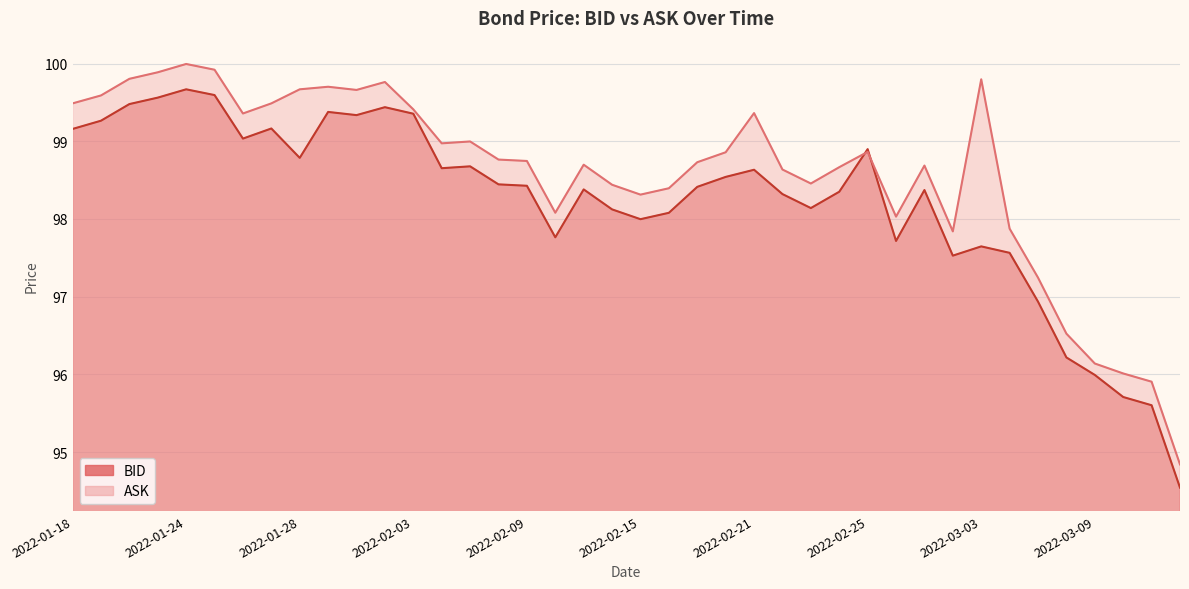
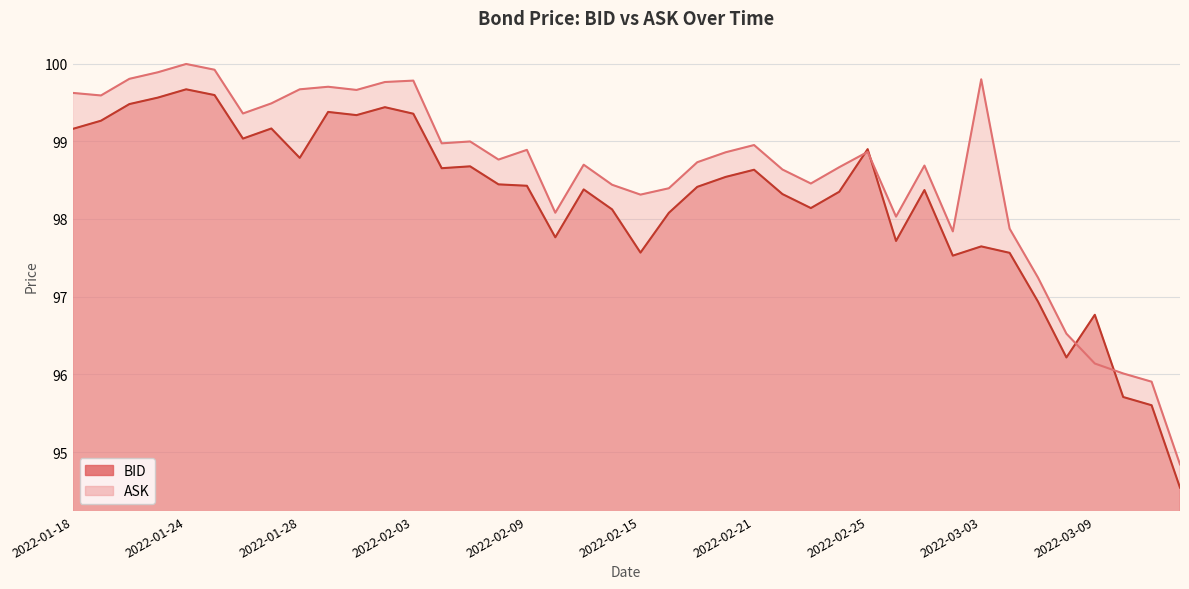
  {
    "BID": {
      "2022-01-18": 99.2,
      "2022-01-24": 99.7,
      "2022-01-28": 98.8,
      "2022-02-03": 99.4,
      "2022-02-09": 98.4,
-     "2022-02-15": 98.0,
+     "2022-02-15": 97.6,
      "2022-02-21": 98.6,
      "2022-02-25": 98.9,
      "2022-03-03": 97.6,
-     "2022-03-09": 96.0
+     "2022-03-09": 96.8
    },
    "ASK": {
-     "2022-01-18": 99.5,
+     "2022-01-18": 99.6,
      "2022-01-24": 100.0,
      "2022-01-28": 99.7,
-     "2022-02-03": 99.4,
-     "2022-02-09": 98.7,
+     "2022-02-03": 99.8,
+     "2022-02-09": 98.9,
      "2022-02-15": 98.3,
-     "2022-02-21": 99.4,
+     "2022-02-21": 99.0,
      "2022-02-25": 98.9,
      "2022-03-03": 99.8,
      "2022-03-09": 96.1
    }
  }
